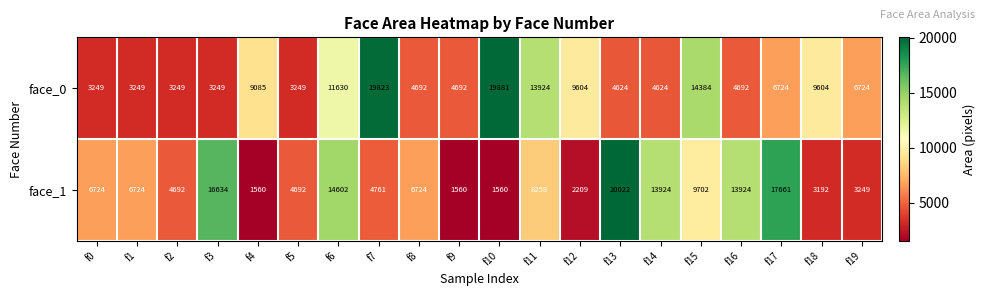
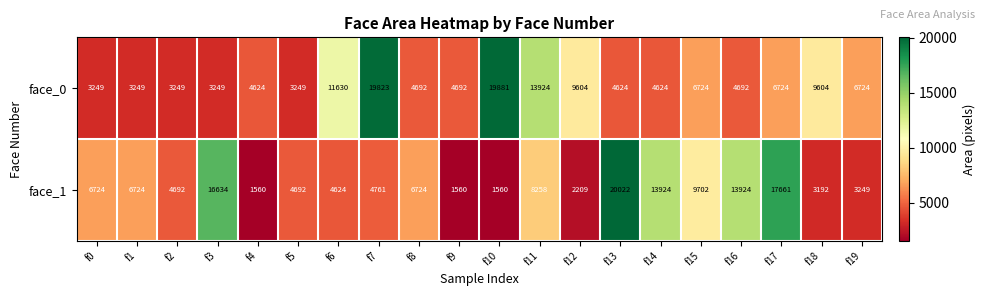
  {
    "face_0": {
      "f0": 3249,
      "f1": 3249,
      "f2": 3249,
      "f3": 3249,
-     "f4": 9085,
+     "f4": 4624,
      "f5": 3249,
      "f6": 11630,
      "f7": 19823,
      "f8": 4692,
      "f9": 4692,
      "f10": 19881,
      "f11": 13924,
      "f12": 9604,
      "f13": 4624,
      "f14": 4624,
-     "f15": 14384,
+     "f15": 6724,
      "f16": 4692,
      "f17": 6724,
      "f18": 9604,
      "f19": 6724
    },
    "face_1": {
      "f0": 6724,
      "f1": 6724,
      "f2": 4692,
      "f3": 16634,
      "f4": 1560,
      "f5": 4692,
-     "f6": 14602,
+     "f6": 4624,
      "f7": 4761,
      "f8": 6724,
      "f9": 1560,
      "f10": 1560,
      "f11": 8258,
      "f12": 2209,
      "f13": 20022,
      "f14": 13924,
      "f15": 9702,
      "f16": 13924,
      "f17": 17661,
      "f18": 3192,
      "f19": 3249
    }
  }
